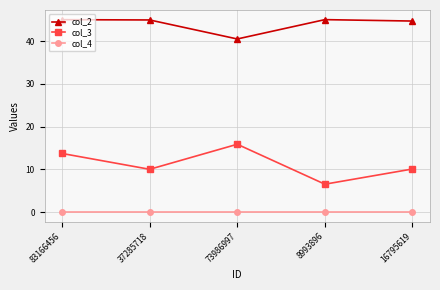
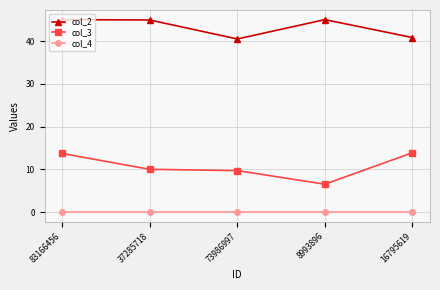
  {
    "col_2": {
      "37285718": 45,
      "73986997": 41,
      "8993896": 45,
-     "16795619": 45
+     "16795619": 41
    },
    "col_3": {
      "83166456": 14,
      "37285718": 10,
-     "73986997": 16,
+     "73986997": 10,
      "8993896": 7,
-     "16795619": 10
+     "16795619": 14
    },
    "col_4": {
      "83166456": 0,
      "37285718": 0,
      "73986997": 0,
      "8993896": 0,
      "16795619": 0
    }
  }
